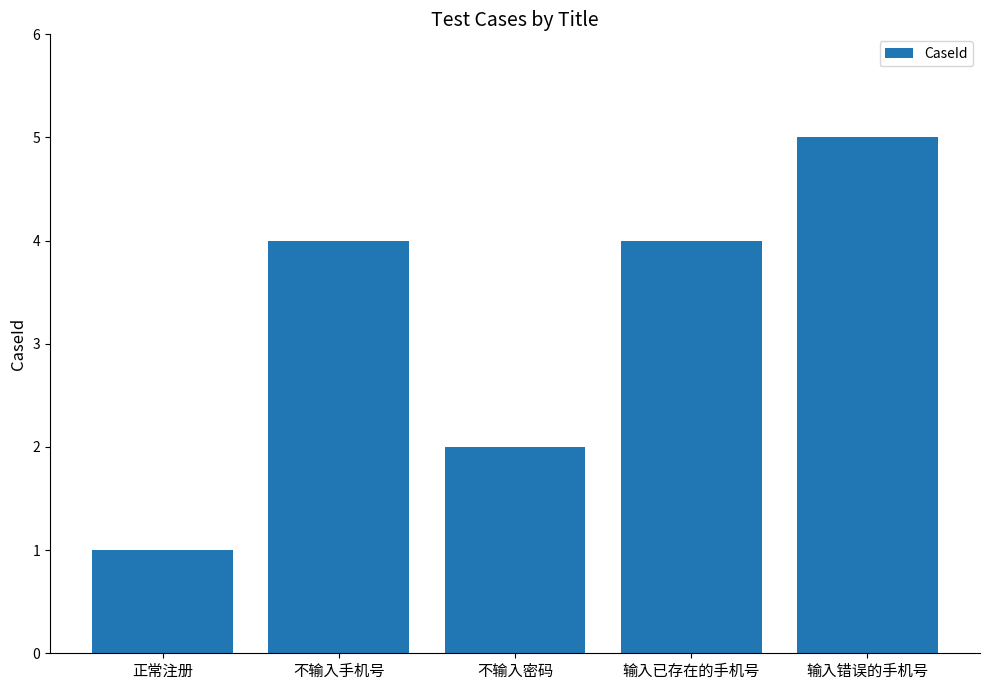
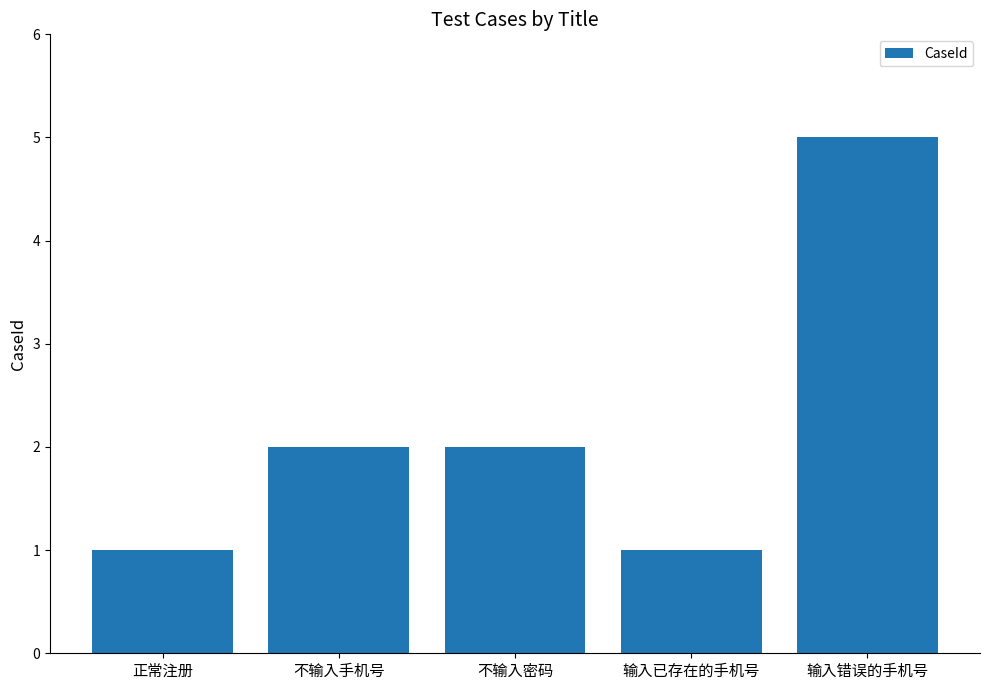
  {
    "正常注册": 1,
-   "不输入手机号": 4,
+   "不输入手机号": 2,
    "不输入密码": 2,
-   "输入已存在的手机号": 4,
+   "输入已存在的手机号": 1,
    "输入错误的手机号": 5
  }
